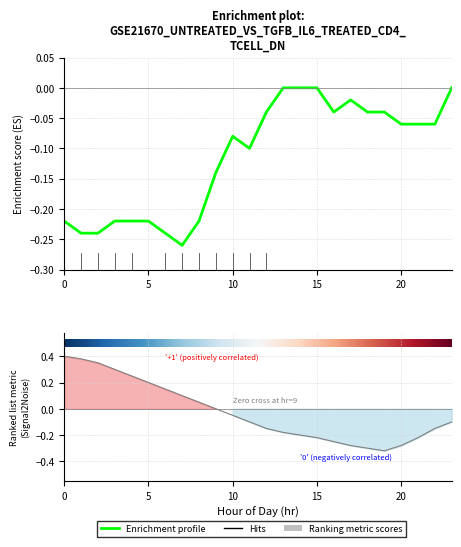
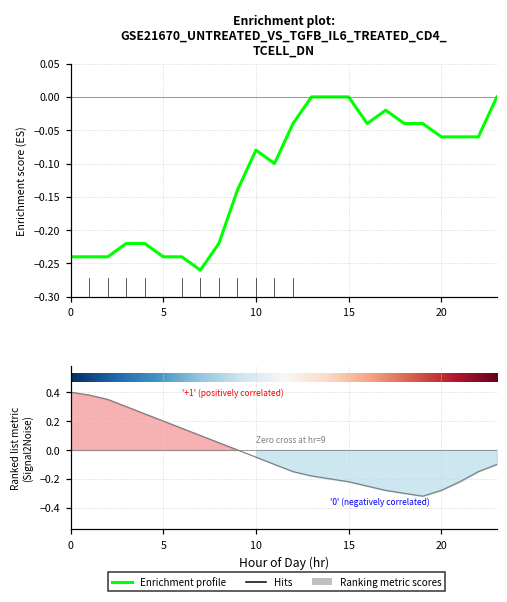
  {
    "Enrichment plot: GSE21670_UNTREATED_VS_TGFB_IL6_TREATED_CD4_ TCELL_DN": {
-     "0": -0.22,
-     "5": -0.22,
+     "0": -0.24,
+     "5": -0.24,
      "10": -0.08,
      "15": 0.00,
      "20": -0.06
    }
  }
